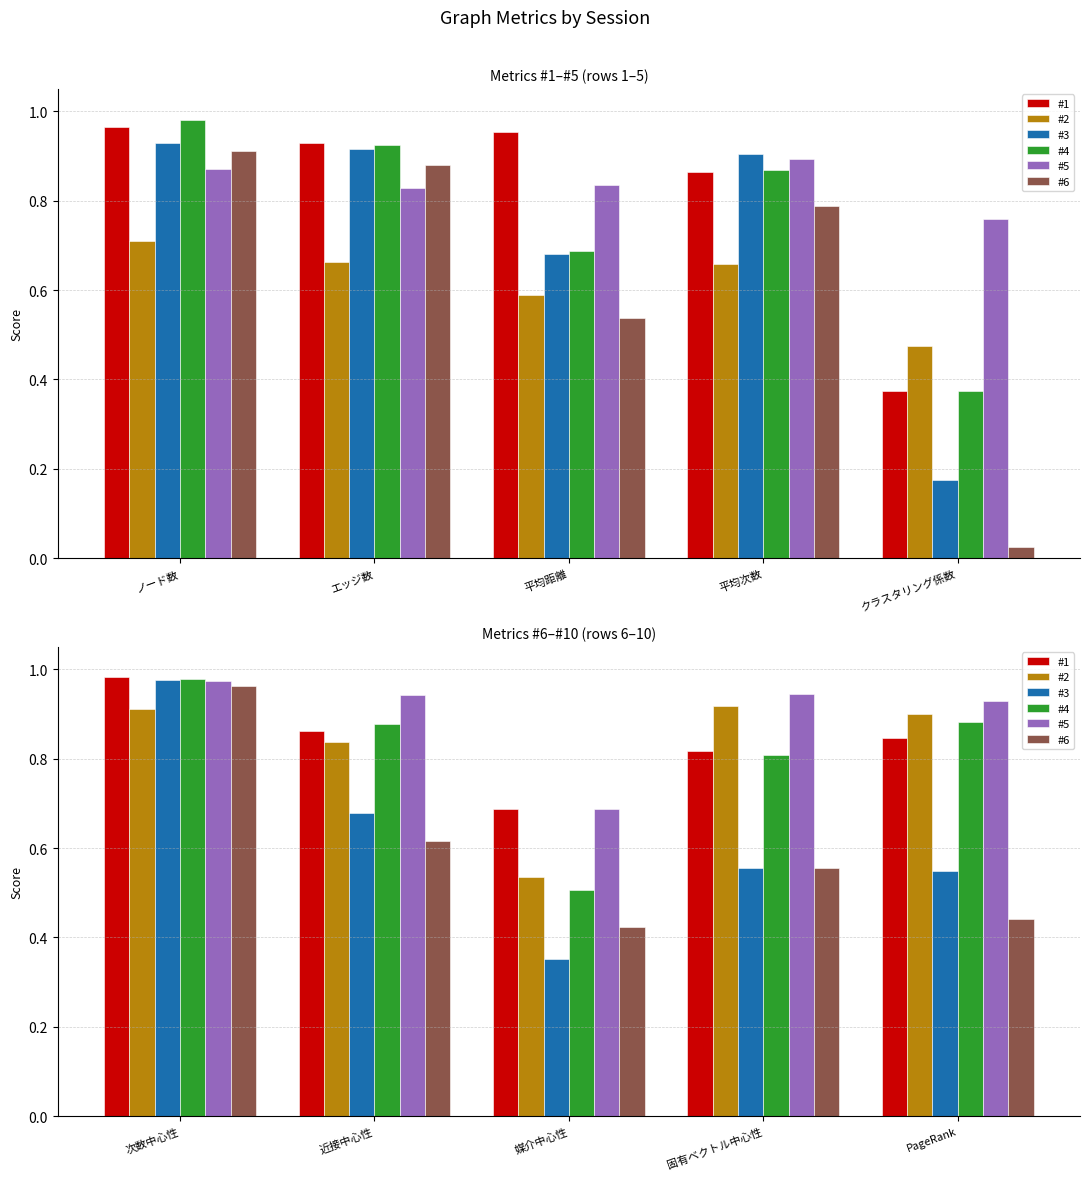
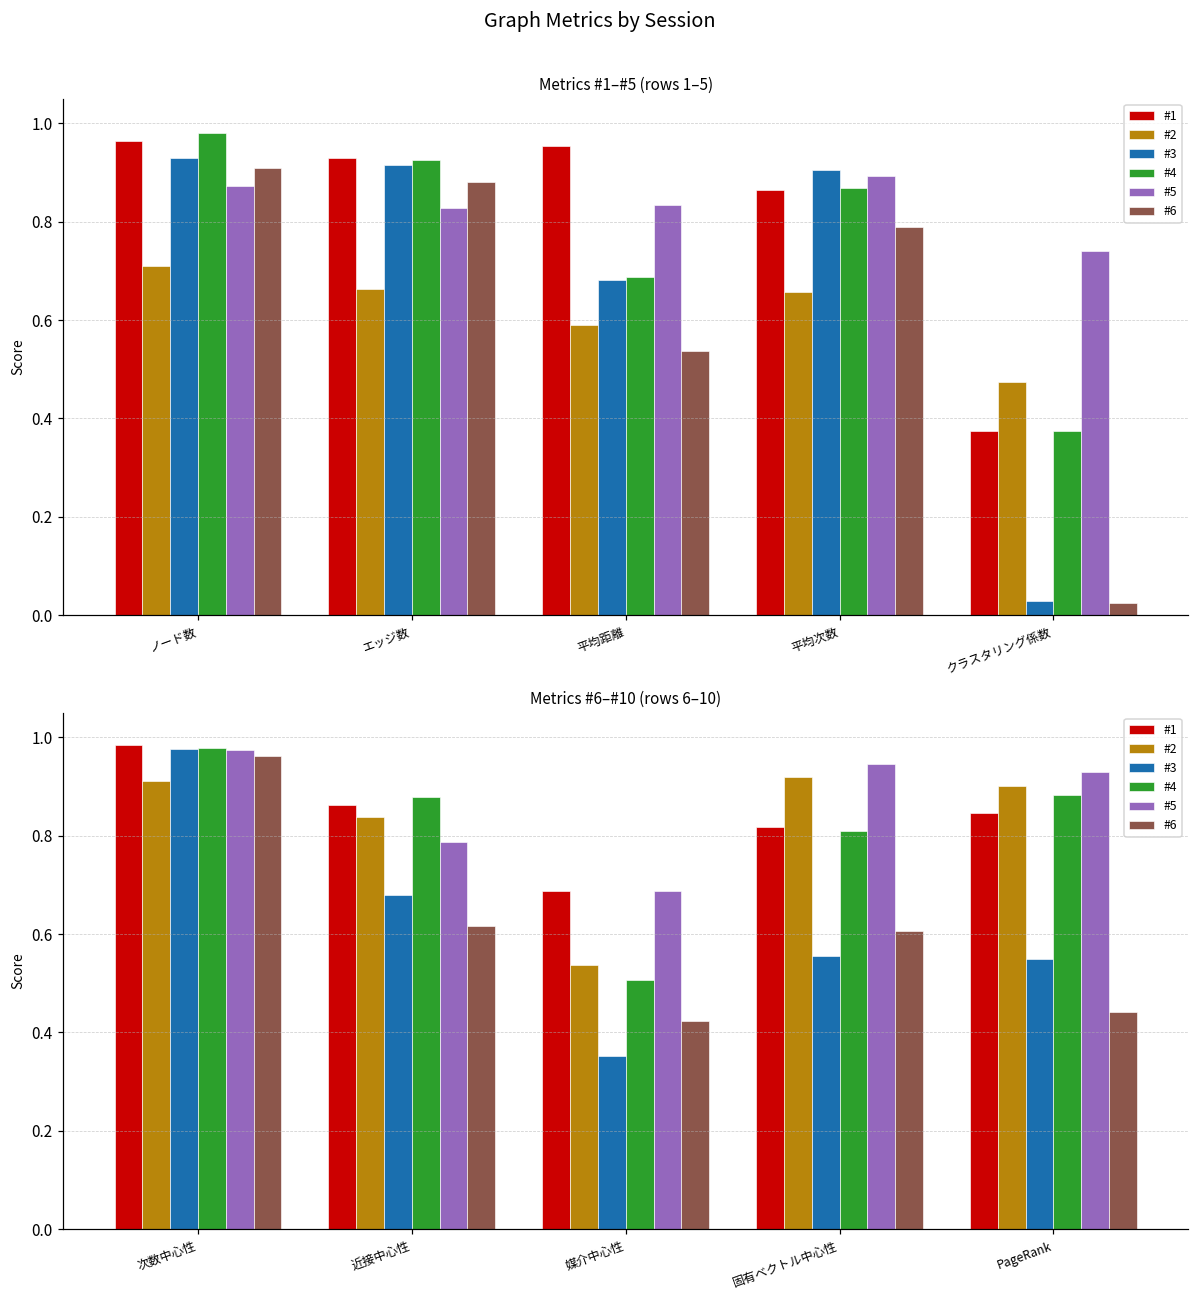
  {
    "Metrics #1–#5 (rows 1–5)": {
      "#1": {
        "ノード数": 0.96,
        "エッジ数": 0.93,
        "平均距離": 0.95,
        "平均次数": 0.86,
        "クラスタリング係数": 0.37
      },
      "#2": {
        "ノード数": 0.71,
        "エッジ数": 0.66,
        "平均距離": 0.59,
        "平均次数": 0.66,
        "クラスタリング係数": 0.47
      },
      "#3": {
        "ノード数": 0.93,
        "エッジ数": 0.92,
        "平均距離": 0.68,
        "平均次数": 0.91,
-       "クラスタリング係数": 0.18
+       "クラスタリング係数": 0.03
      },
      "#4": {
        "ノード数": 0.98,
        "エッジ数": 0.93,
        "平均距離": 0.69,
        "平均次数": 0.87,
        "クラスタリング係数": 0.37
      },
      "#5": {
        "ノード数": 0.87,
        "エッジ数": 0.83,
        "平均距離": 0.83,
        "平均次数": 0.89,
-       "クラスタリング係数": 0.76
+       "クラスタリング係数": 0.74
      },
      "#6": {
        "ノード数": 0.91,
        "エッジ数": 0.88,
        "平均距離": 0.54,
        "平均次数": 0.79,
        "クラスタリング係数": 0.03
      }
    },
    "Metrics #6–#10 (rows 6–10)": {
      "#1": {
        "次数中心性": 0.98,
        "近接中心性": 0.86,
        "媒介中心性": 0.69,
        "固有ベクトル中心性": 0.82,
        "PageRank": 0.85
      },
      "#2": {
        "次数中心性": 0.91,
        "近接中心性": 0.84,
        "媒介中心性": 0.54,
        "固有ベクトル中心性": 0.92,
        "PageRank": 0.90
      },
      "#3": {
        "次数中心性": 0.98,
        "近接中心性": 0.68,
        "媒介中心性": 0.35,
        "固有ベクトル中心性": 0.56,
        "PageRank": 0.55
      },
      "#4": {
        "次数中心性": 0.98,
        "近接中心性": 0.88,
        "媒介中心性": 0.51,
        "固有ベクトル中心性": 0.81,
        "PageRank": 0.88
      },
      "#5": {
        "次数中心性": 0.97,
-       "近接中心性": 0.94,
+       "近接中心性": 0.79,
        "媒介中心性": 0.69,
        "固有ベクトル中心性": 0.95,
        "PageRank": 0.93
      },
      "#6": {
        "次数中心性": 0.96,
        "近接中心性": 0.62,
        "媒介中心性": 0.42,
-       "固有ベクトル中心性": 0.56,
+       "固有ベクトル中心性": 0.61,
        "PageRank": 0.44
      }
    }
  }
